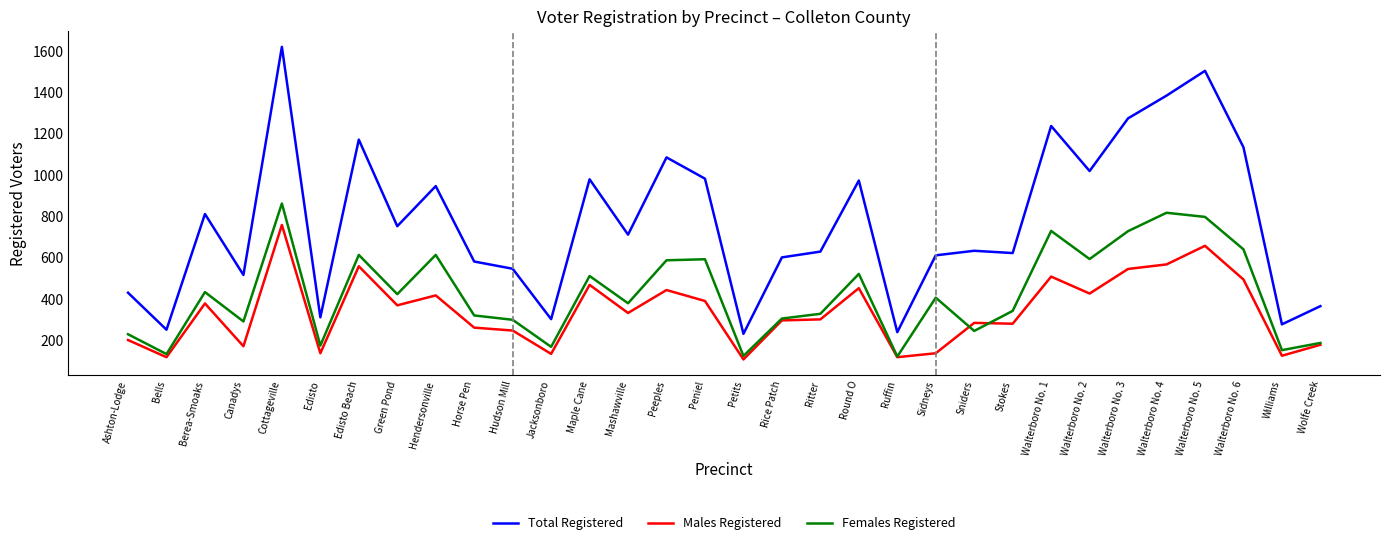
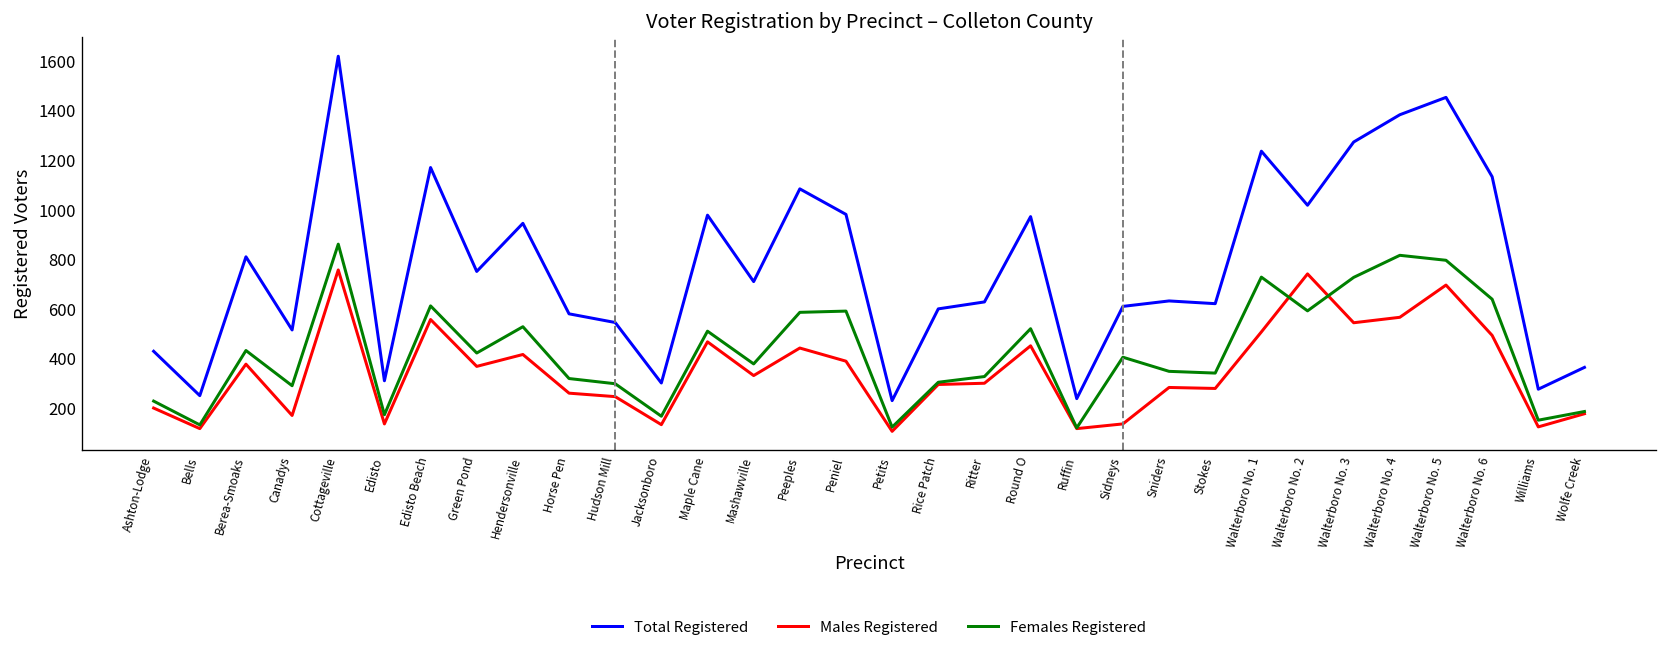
  {
    "Total Registered": {
      "Ashton-Lodge": 430,
      "Bells": 250,
      "Berea-Smoaks": 810,
      "Canadys": 520,
      "Cottageville": 1620,
      "Edisto": 310,
      "Edisto Beach": 1170,
      "Green Pond": 750,
      "Hendersonville": 950,
      "Horse Pen": 580,
      "Hudson Mill": 550,
      "Jacksonboro": 300,
      "Maple Cane": 980,
      "Mashawville": 710,
      "Peeples": 1090,
      "Peniel": 980,
      "Petits": 230,
      "Rice Patch": 600,
      "Ritter": 630,
      "Round O": 970,
      "Ruffin": 240,
      "Sidneys": 610,
      "Sniders": 630,
      "Stokes": 620,
      "Walterboro No. 1": 1240,
      "Walterboro No. 2": 1020,
      "Walterboro No. 3": 1270,
      "Walterboro No. 4": 1380,
-     "Walterboro No. 5": 1500,
+     "Walterboro No. 5": 1450,
      "Walterboro No. 6": 1130,
      "Williams": 280,
      "Wolfe Creek": 370
    },
    "Males Registered": {
      "Ashton-Lodge": 200,
      "Bells": 120,
      "Berea-Smoaks": 380,
      "Canadys": 170,
      "Cottageville": 760,
      "Edisto": 140,
      "Edisto Beach": 560,
      "Green Pond": 370,
      "Hendersonville": 420,
      "Horse Pen": 260,
      "Hudson Mill": 250,
      "Jacksonboro": 130,
      "Maple Cane": 470,
      "Mashawville": 330,
      "Peeples": 440,
      "Peniel": 390,
      "Petits": 110,
      "Ritter": 300,
      "Round O": 450,
      "Sidneys": 140,
      "Sniders": 280,
      "Stokes": 280,
      "Walterboro No. 1": 510,
-     "Walterboro No. 2": 430,
+     "Walterboro No. 2": 740,
      "Walterboro No. 3": 550,
      "Walterboro No. 4": 570,
-     "Walterboro No. 5": 660,
+     "Walterboro No. 5": 700,
      "Walterboro No. 6": 490,
      "Williams": 130
    },
    "Females Registered": {
      "Ashton-Lodge": 230,
      "Bells": 130,
      "Berea-Smoaks": 430,
      "Canadys": 290,
      "Cottageville": 860,
      "Edisto": 170,
      "Edisto Beach": 610,
      "Green Pond": 420,
-     "Hendersonville": 610,
+     "Hendersonville": 530,
      "Horse Pen": 320,
      "Hudson Mill": 300,
      "Jacksonboro": 170,
      "Maple Cane": 510,
      "Mashawville": 380,
      "Peeples": 590,
      "Peniel": 590,
      "Petits": 120,
      "Ritter": 330,
      "Round O": 520,
      "Sidneys": 410,
-     "Sniders": 250,
+     "Sniders": 350,
      "Stokes": 340,
      "Walterboro No. 1": 730,
      "Walterboro No. 2": 590,
      "Walterboro No. 3": 730,
      "Walterboro No. 4": 820,
      "Walterboro No. 5": 800,
      "Walterboro No. 6": 640,
      "Williams": 150
    }
  }
